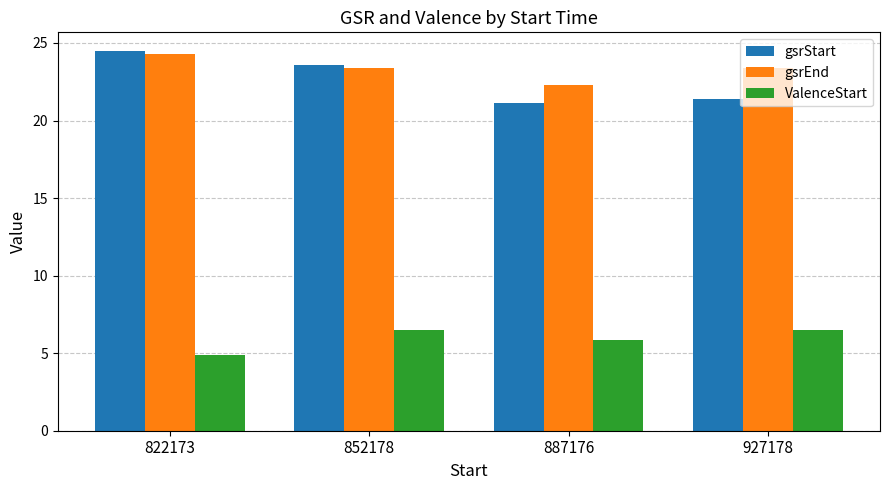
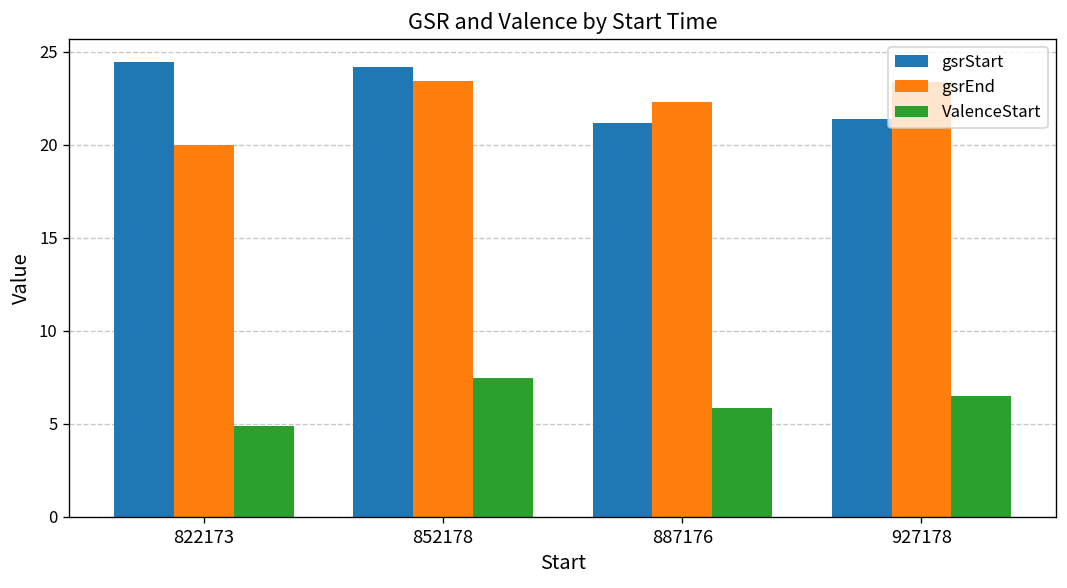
  {
    "gsrStart": {
      "822173": 24.5,
-     "852178": 23.6,
+     "852178": 24.2,
      "887176": 21.1,
      "927178": 21.4
    },
    "gsrEnd": {
-     "822173": 24.3,
+     "822173": 20.0,
      "852178": 23.4,
      "887176": 22.3
    },
    "ValenceStart": {
      "822173": 4.9,
-     "852178": 6.5,
+     "852178": 7.4,
      "887176": 5.9,
      "927178": 6.5
    }
  }
